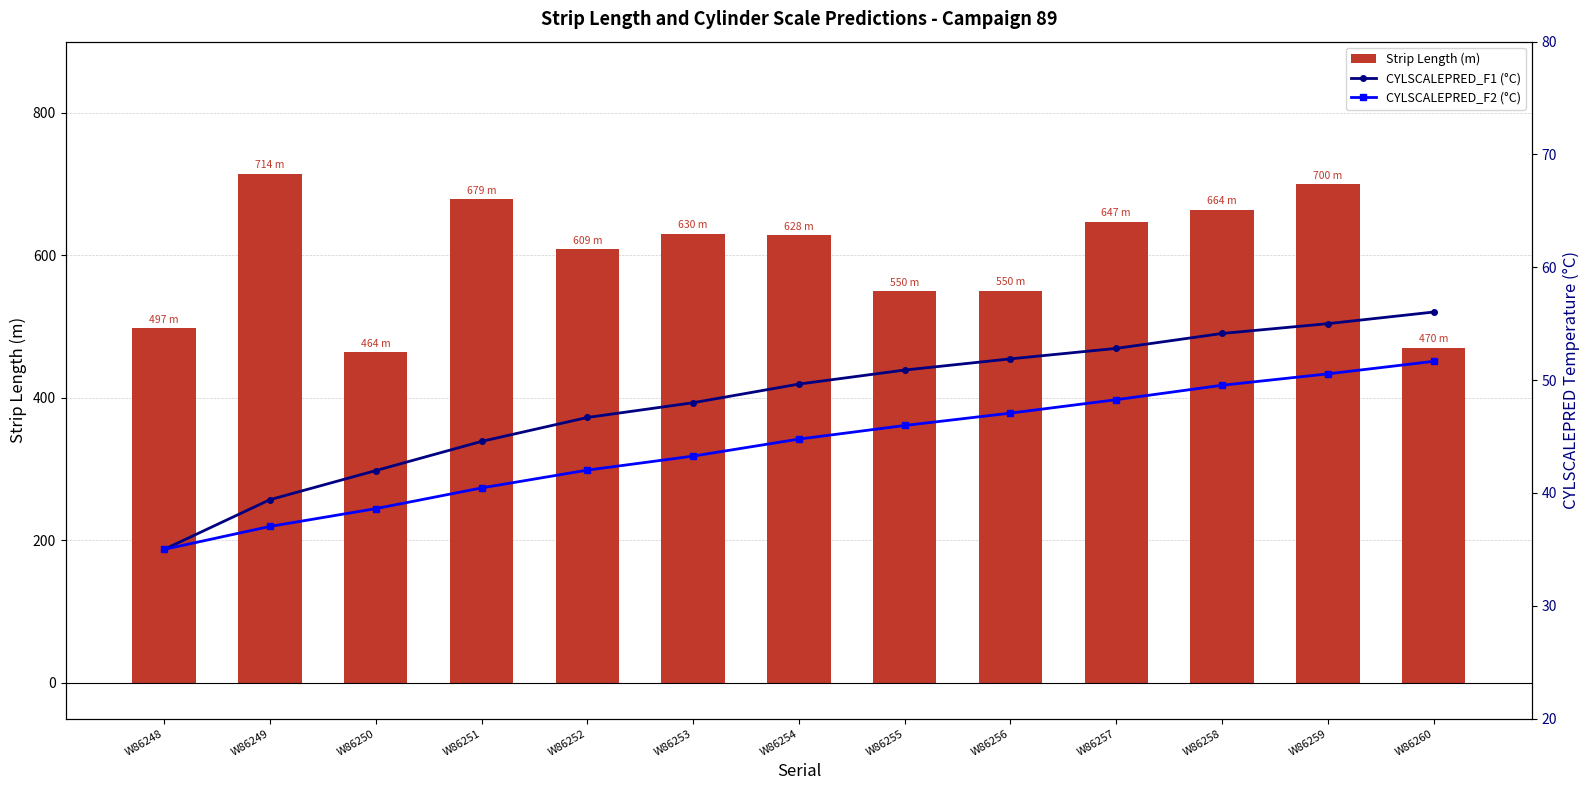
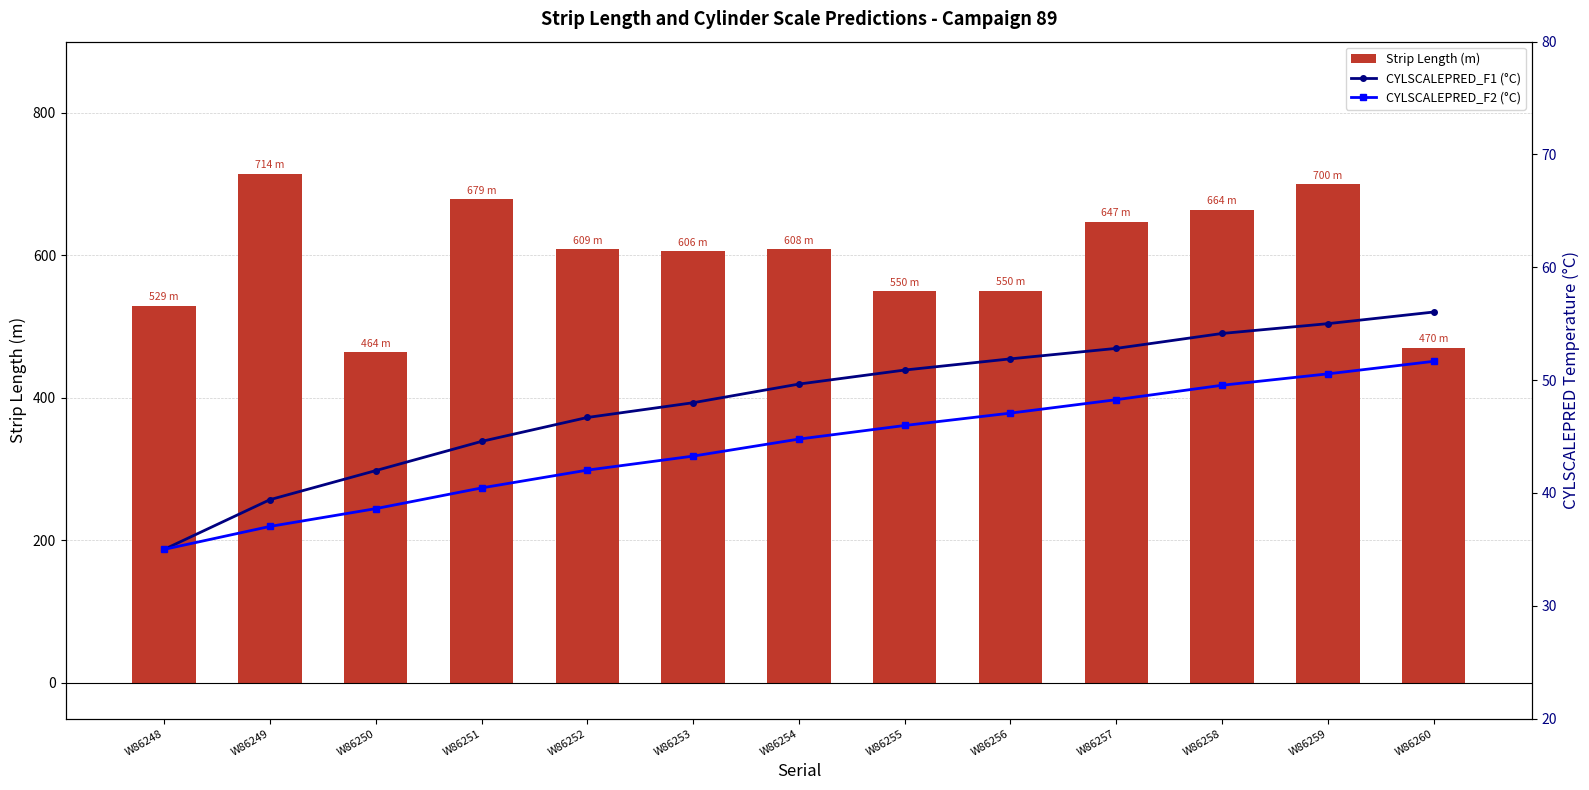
  {
    "Strip Length (m)": {
-     "W86248": 497,
+     "W86248": 529,
      "W86249": 714,
      "W86250": 464,
      "W86251": 679,
      "W86252": 609,
-     "W86253": 630,
-     "W86254": 628,
+     "W86253": 606,
+     "W86254": 608,
      "W86255": 550,
      "W86256": 550,
      "W86257": 647,
      "W86258": 664,
      "W86259": 700,
      "W86260": 470
    }
  }
